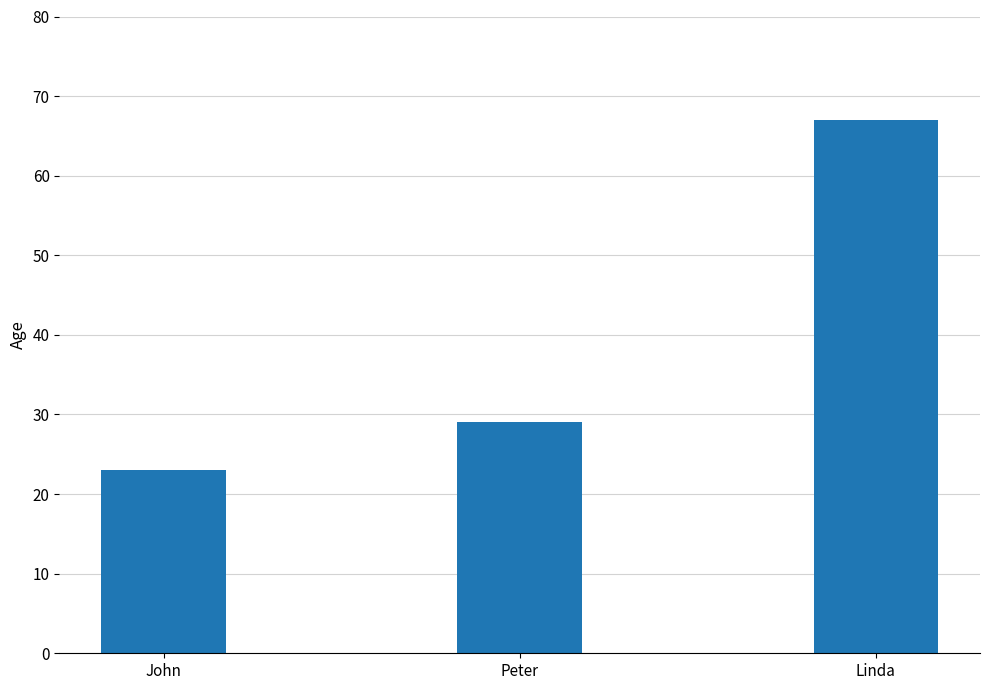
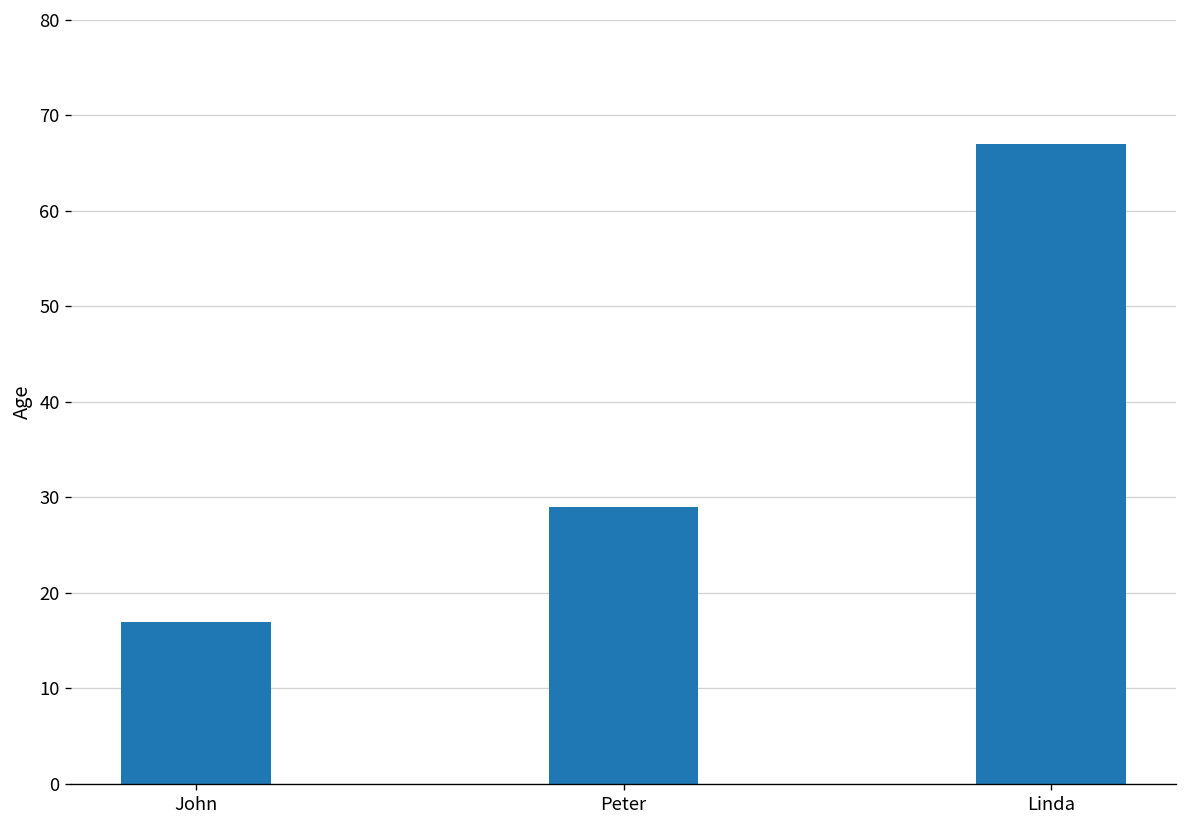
  {
-   "John": 23,
+   "John": 17,
    "Peter": 29,
    "Linda": 67
  }
